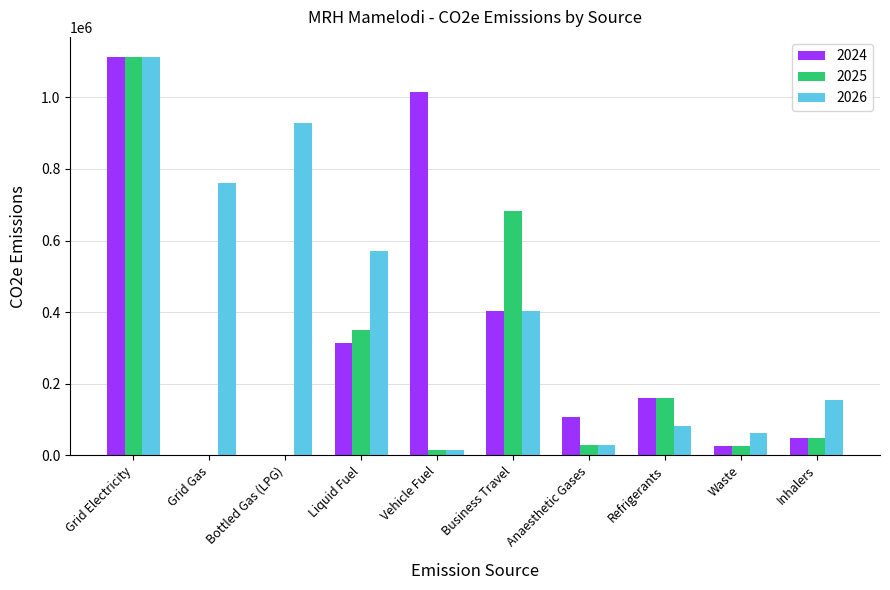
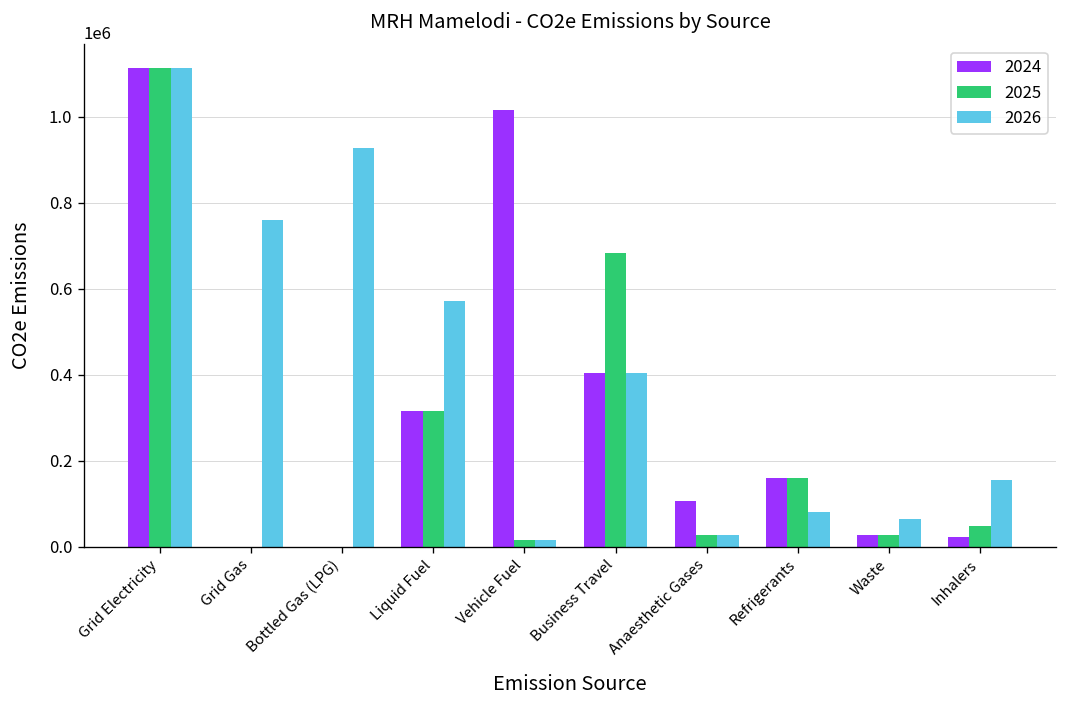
  {
    "2024": {
      "Grid Electricity": 1110000,
      "Grid Gas": 0,
      "Bottled Gas (LPG)": 0,
      "Liquid Fuel": 310000,
      "Vehicle Fuel": 1020000,
      "Business Travel": 400000,
      "Anaesthetic Gases": 110000,
      "Refrigerants": 160000,
      "Waste": 30000,
-     "Inhalers": 50000
+     "Inhalers": 20000
    },
    "2025": {
      "Grid Electricity": 1110000,
      "Grid Gas": 0,
      "Bottled Gas (LPG)": 0,
-     "Liquid Fuel": 350000,
+     "Liquid Fuel": 310000,
      "Vehicle Fuel": 20000,
      "Business Travel": 680000,
      "Anaesthetic Gases": 30000,
      "Refrigerants": 160000,
      "Waste": 30000,
      "Inhalers": 50000
    },
    "2026": {
      "Grid Electricity": 1110000,
      "Grid Gas": 760000,
      "Bottled Gas (LPG)": 930000,
      "Liquid Fuel": 570000,
      "Vehicle Fuel": 20000,
      "Business Travel": 400000,
      "Anaesthetic Gases": 30000,
      "Refrigerants": 80000,
      "Waste": 60000,
      "Inhalers": 150000
    }
  }
